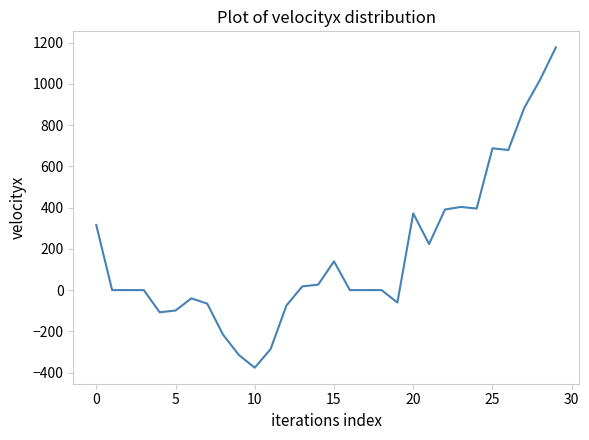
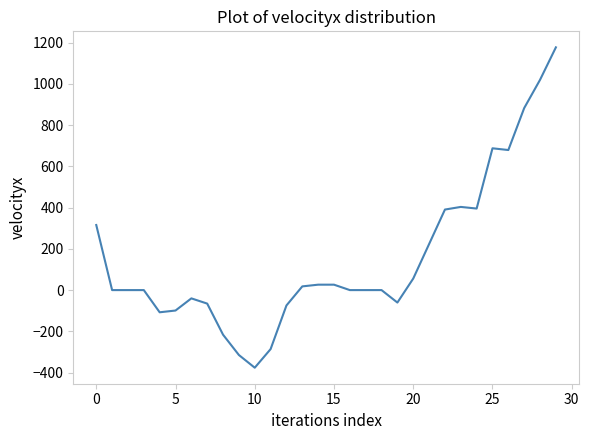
  {
    "0": 320,
    "5": -100,
    "10": -380,
-   "15": 140,
-   "20": 370,
+   "15": 30,
+   "20": 60,
    "25": 690
  }
